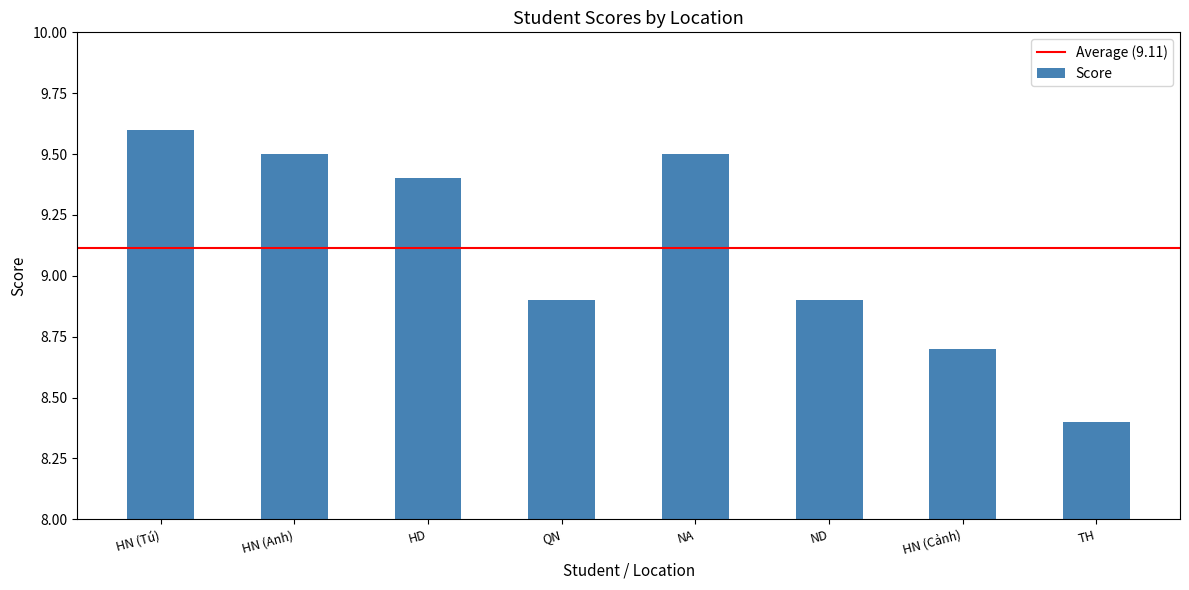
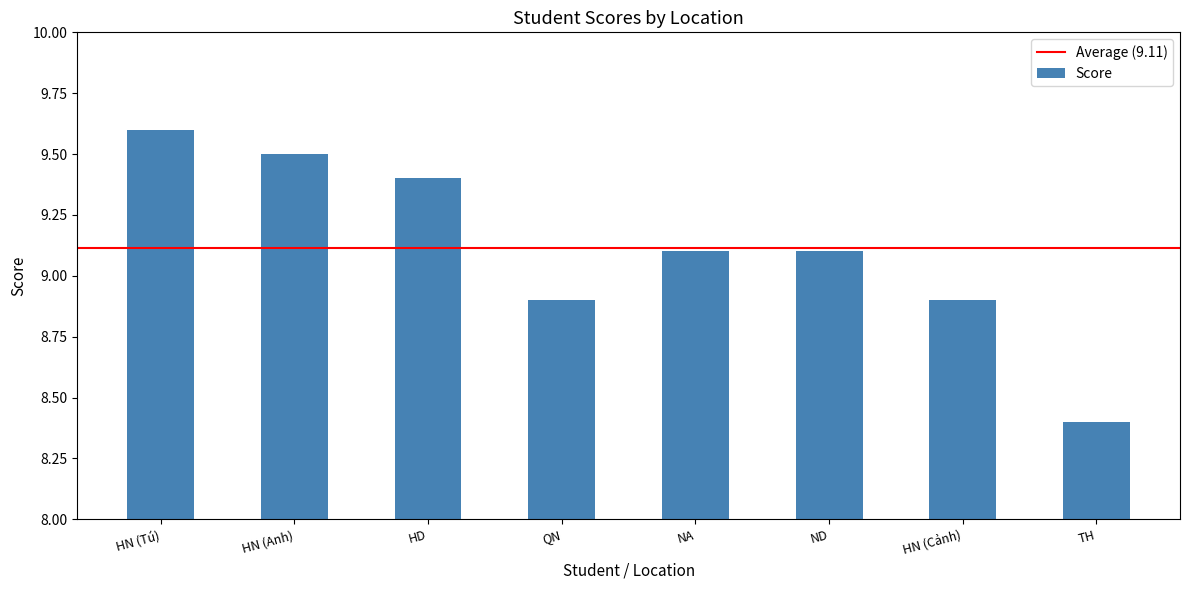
  {
    "HN (Tú)": 9.6,
    "HN (Anh)": 9.5,
    "HD": 9.4,
    "QN": 8.9,
-   "NA": 9.5,
-   "ND": 8.9,
-   "HN (Cảnh)": 8.7,
+   "NA": 9.1,
+   "ND": 9.1,
+   "HN (Cảnh)": 8.9,
    "TH": 8.4
  }
